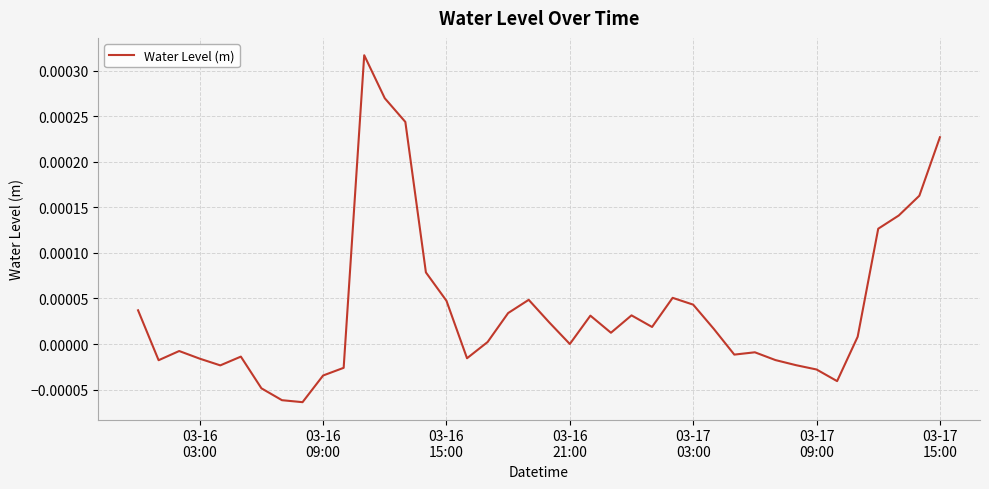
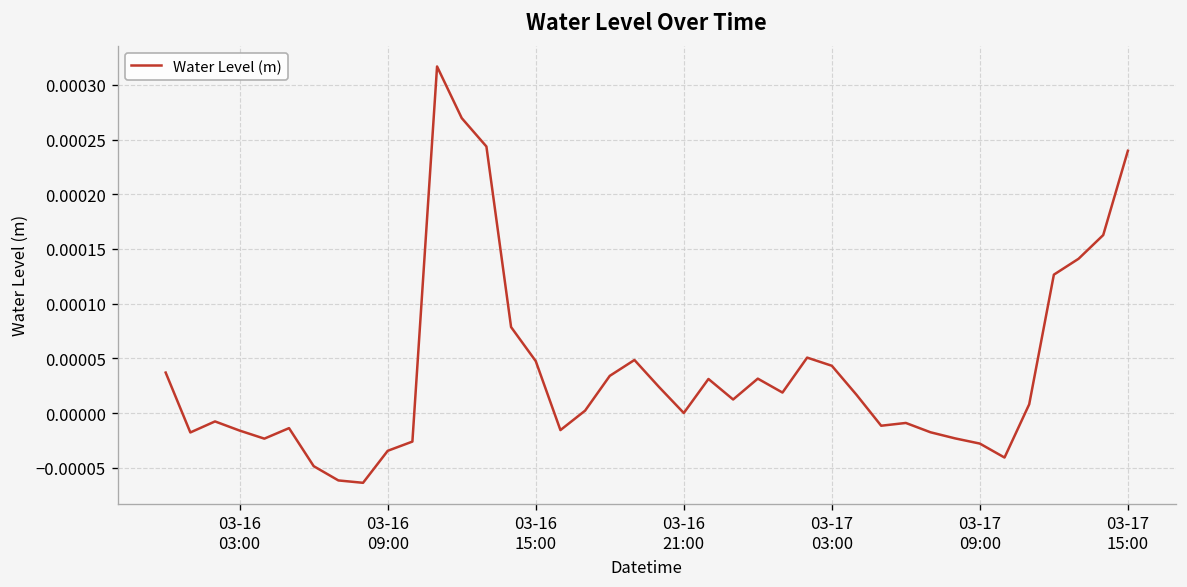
  {
    "03-16 03:00": -0.00002,
    "03-16 09:00": -0.00003,
    "03-16 15:00": 0.00005,
    "03-16 21:00": 0.00000,
    "03-17 03:00": 0.00004,
    "03-17 09:00": -0.00003,
-   "03-17 15:00": 0.00023
+   "03-17 15:00": 0.00024
  }
